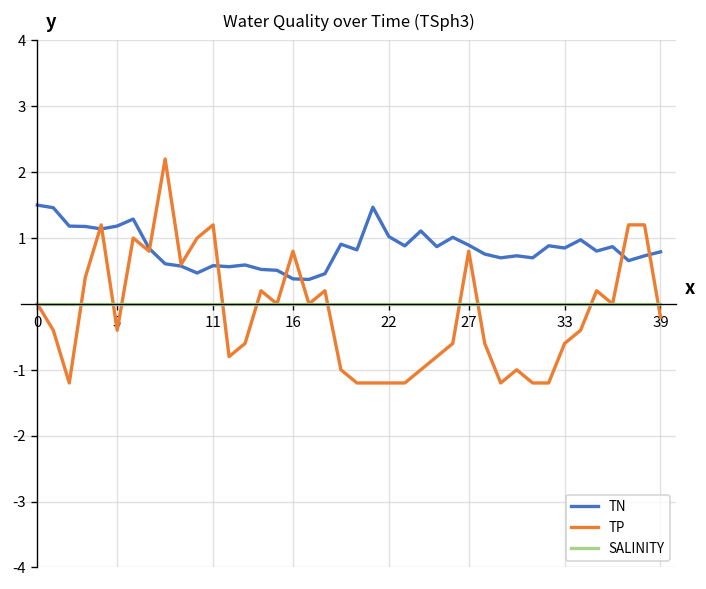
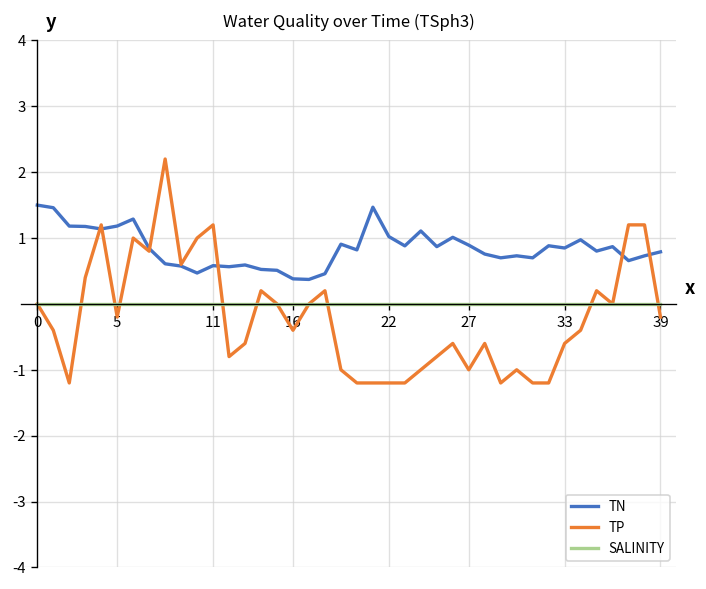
  {
    "TN": {
      "0": 1.5,
      "5": 1.2,
      "11": 0.6,
      "16": 0.4,
      "22": 1.0,
      "27": 0.9,
      "33": 0.8,
      "39": 0.8
    },
    "TP": {
-     "5": -0.4,
+     "5": -0.2,
      "11": 1.2,
-     "16": 0.8,
+     "16": -0.4,
      "22": -1.2,
-     "27": 0.8,
+     "27": -1.0,
      "33": -0.6,
      "39": -0.2
    },
    "SALINITY": {
      "5": 0.0,
      "11": 0.0,
      "16": 0.0,
      "22": 0.0,
      "27": 0.0,
      "33": 0.0,
      "39": 0.0
    }
  }
